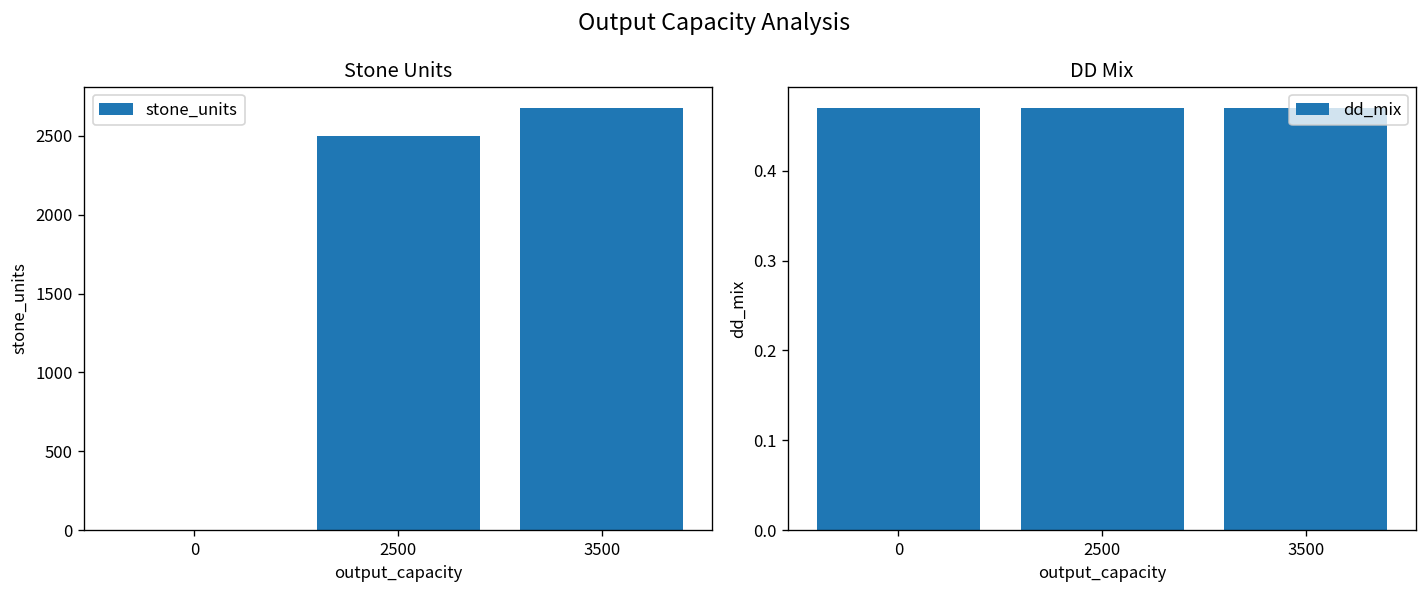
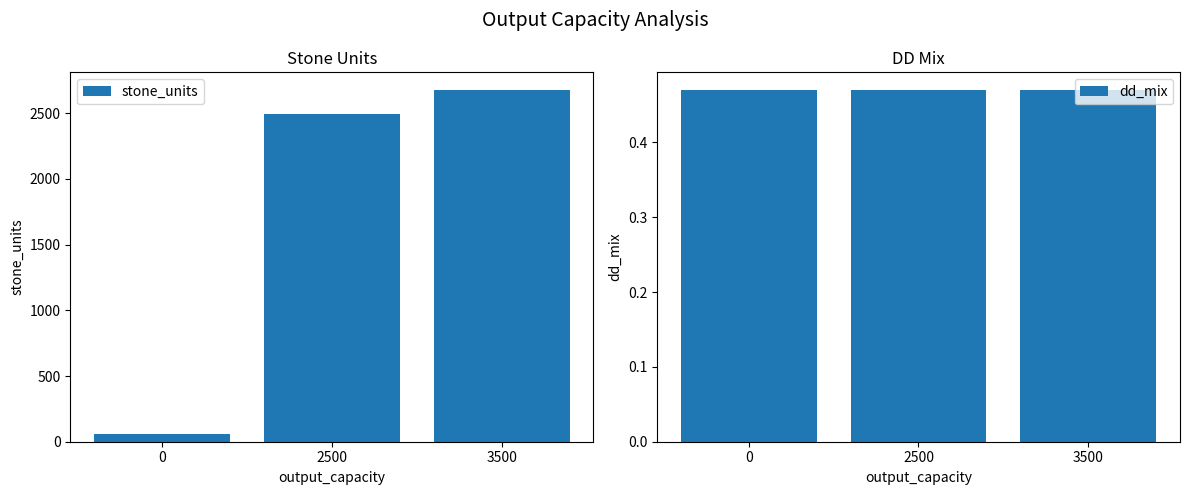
  {
    "Stone Units": {
-     "0": 0,
+     "0": 60,
      "2500": 2500,
      "3500": 2680
    },
    "DD Mix": {
      "0": 0.47,
      "2500": 0.47
    }
  }
